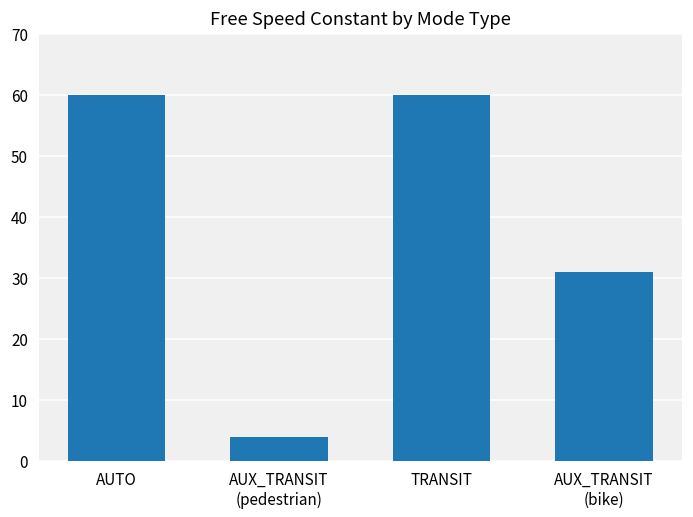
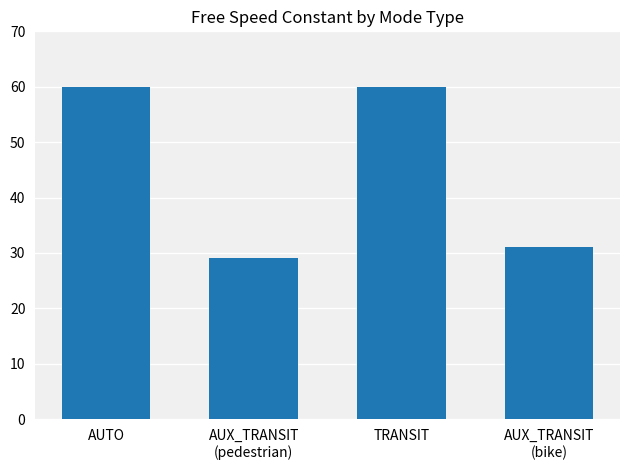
  {
    "AUTO": 60,
-   "AUX_TRANSIT (pedestrian)": 4,
+   "AUX_TRANSIT (pedestrian)": 29,
    "TRANSIT": 60,
    "AUX_TRANSIT (bike)": 31
  }
